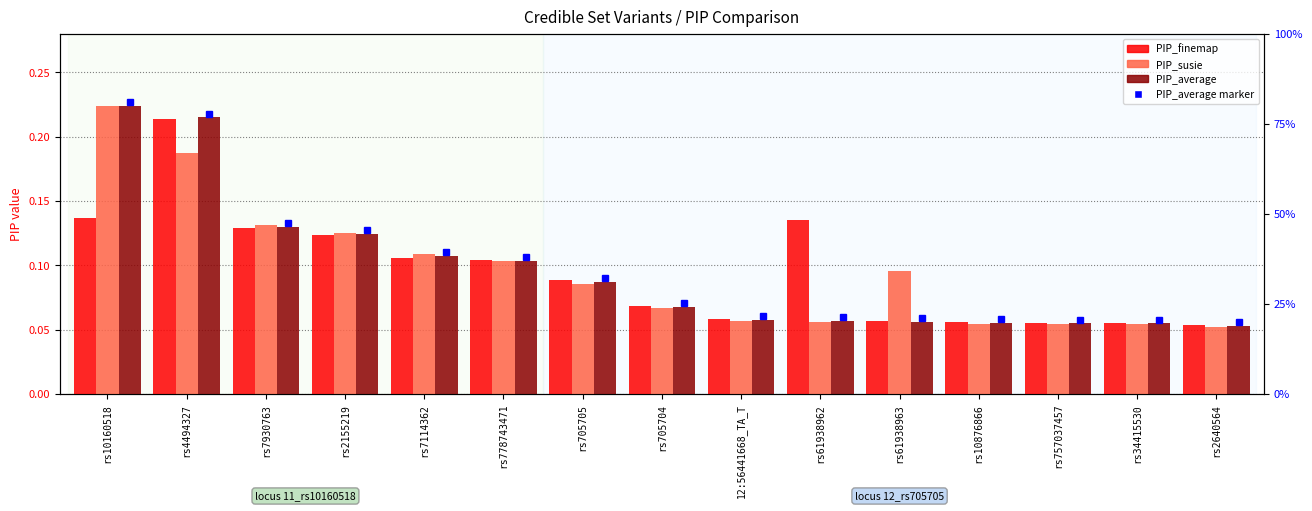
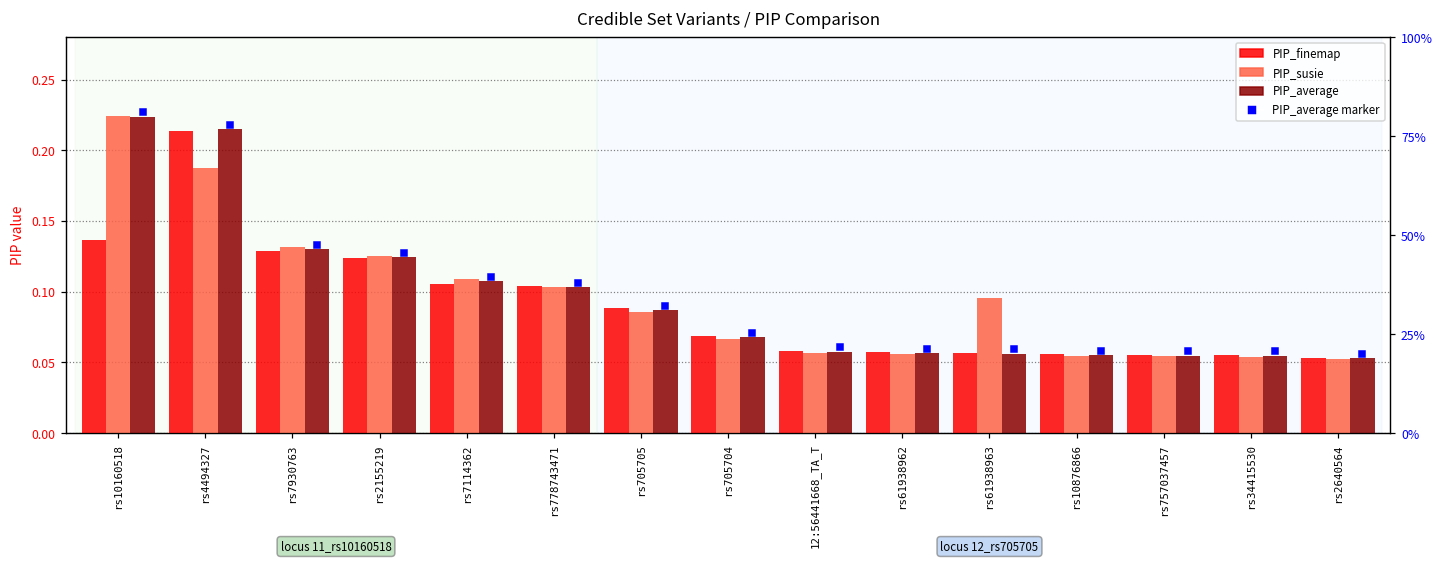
  {
    "PIP_finemap": {
      "rs10160518": 0.137,
      "rs4494327": 0.214,
      "rs7930763": 0.129,
      "rs2155219": 0.123,
      "rs7114362": 0.106,
      "rs778743471": 0.104,
      "rs705705": 0.088,
      "rs705704": 0.068,
      "12:56441668_TA_T": 0.058,
-     "rs61938962": 0.135,
+     "rs61938962": 0.057,
      "rs61938963": 0.057,
      "rs10876866": 0.056,
      "rs757037457": 0.055,
      "rs34415530": 0.055,
      "rs2640564": 0.053
    },
    "PIP_susie": {
      "rs10160518": 0.224,
      "rs4494327": 0.187,
      "rs7930763": 0.131,
      "rs2155219": 0.125,
      "rs7114362": 0.109,
      "rs778743471": 0.103,
      "rs705705": 0.086,
      "rs705704": 0.067,
      "12:56441668_TA_T": 0.057,
      "rs61938962": 0.056,
      "rs61938963": 0.096,
      "rs10876866": 0.055,
      "rs757037457": 0.054,
      "rs34415530": 0.054,
      "rs2640564": 0.052
    },
    "PIP_average": {
      "rs10160518": 0.224,
      "rs4494327": 0.215,
      "rs7930763": 0.130,
      "rs2155219": 0.124,
      "rs7114362": 0.107,
      "rs778743471": 0.103,
      "rs705705": 0.087,
      "rs705704": 0.068,
      "12:56441668_TA_T": 0.058,
      "rs61938962": 0.057,
      "rs61938963": 0.056,
      "rs10876866": 0.055,
      "rs757037457": 0.055,
      "rs34415530": 0.055,
      "rs2640564": 0.053
    }
  }
